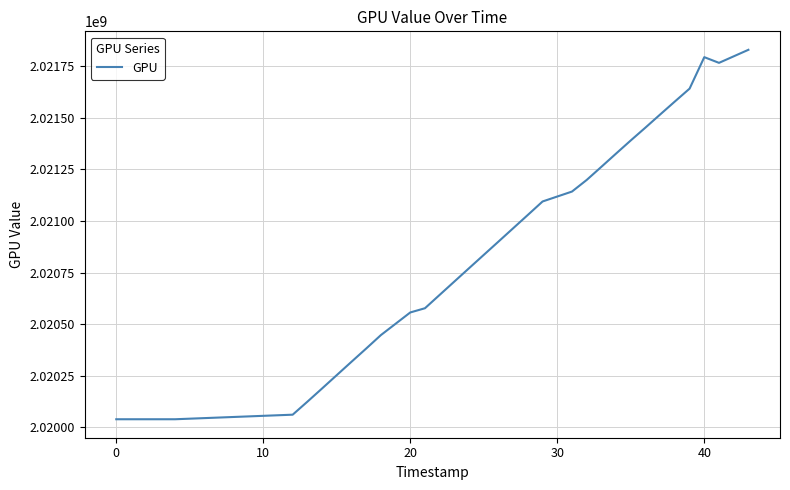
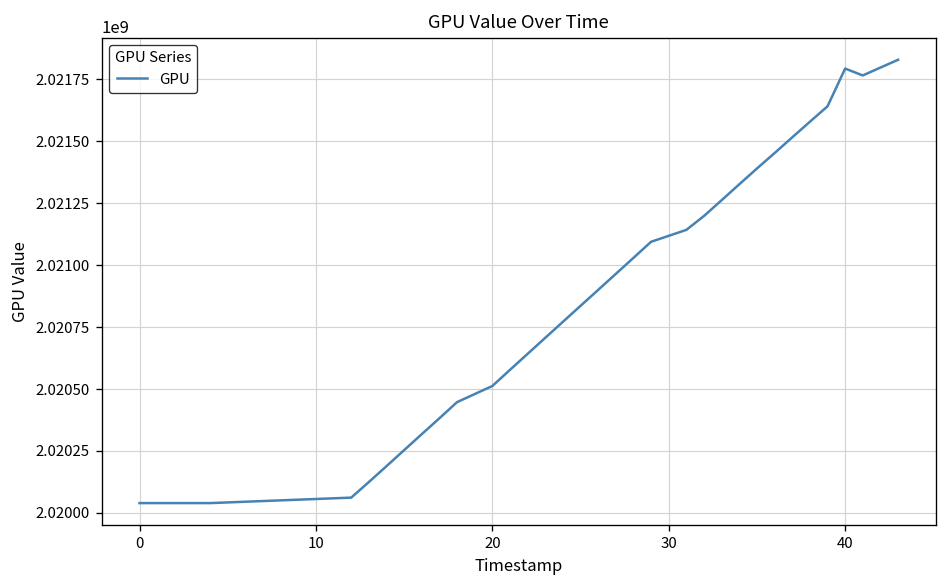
  {
    "0": 2020040000,
-   "20": 2020560000,
+   "20": 2020510000,
    "40": 2021790000
  }
